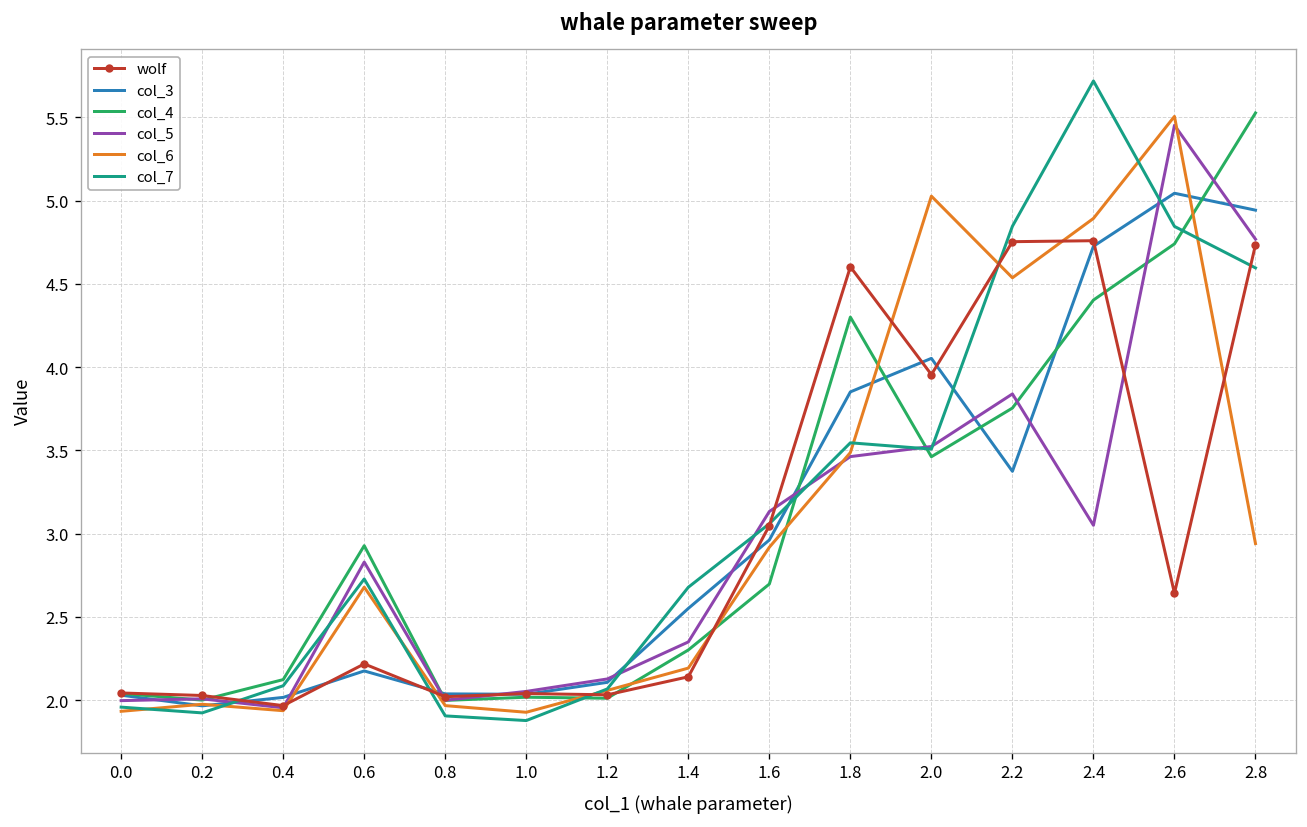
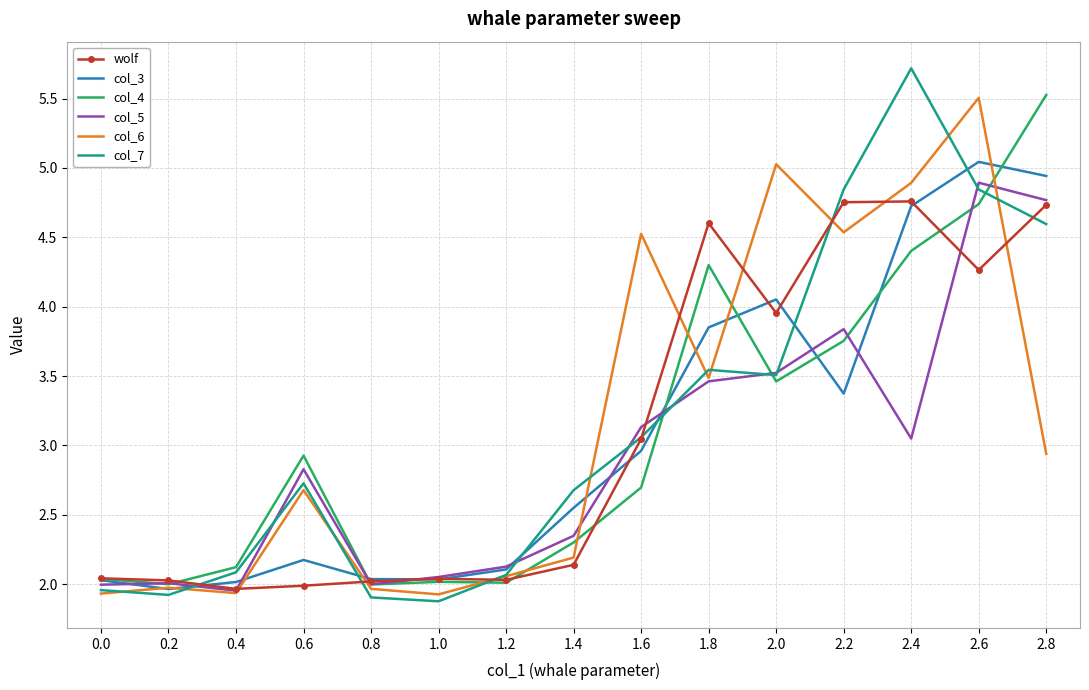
  {
    "wolf": {
      "0.2": 2.03,
-     "0.6": 2.22,
+     "0.6": 1.99,
      "1.2": 2.03,
      "1.4": 2.14,
      "1.8": 4.60,
      "2.0": 3.95,
      "2.2": 4.75,
      "2.4": 4.76,
-     "2.6": 2.64,
+     "2.6": 4.26,
      "2.8": 4.73
    },
    "col_3": {
      "0.4": 2.02,
      "0.6": 2.17,
      "1.2": 2.11,
      "1.4": 2.55,
      "1.6": 2.96,
      "1.8": 3.85,
      "2.0": 4.05,
      "2.2": 3.37,
      "2.4": 4.73,
      "2.6": 5.04,
      "2.8": 4.94
    },
    "col_5": {
      "0.0": 2.00,
      "0.6": 2.83,
      "1.2": 2.13,
      "1.4": 2.35,
      "1.6": 3.13,
      "1.8": 3.46,
      "2.2": 3.84,
      "2.4": 3.05,
-     "2.6": 5.45,
+     "2.6": 4.89,
      "2.8": 4.77
    },
    "col_6": {
      "0.0": 1.93,
      "0.6": 2.68,
      "0.8": 1.97,
      "1.0": 1.93,
      "1.4": 2.19,
-     "1.6": 2.92,
+     "1.6": 4.52,
      "1.8": 3.49,
      "2.0": 5.03,
      "2.2": 4.54,
      "2.4": 4.89,
      "2.6": 5.51,
      "2.8": 2.94
    }
  }
